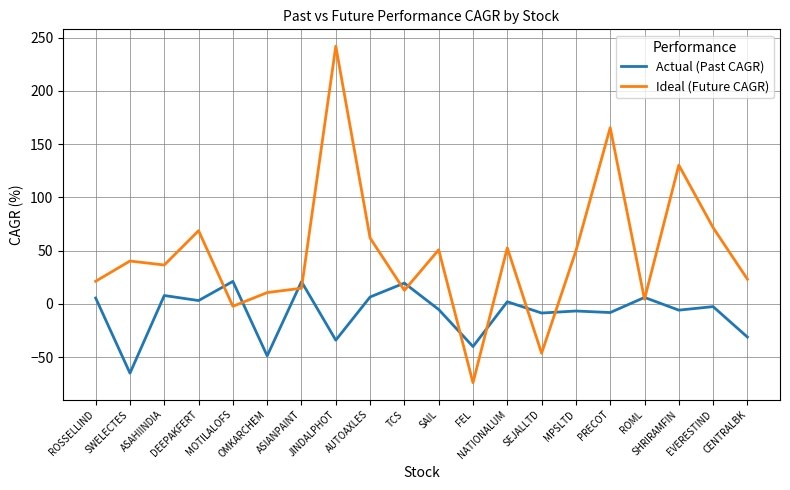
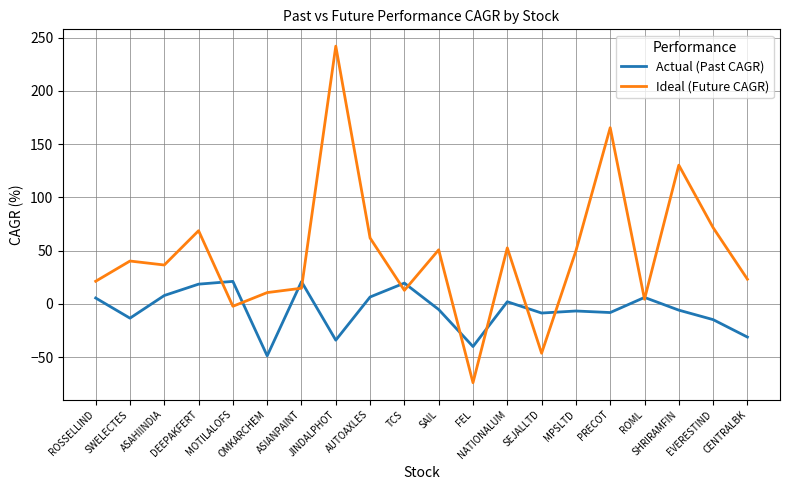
  {
    "Actual (Past CAGR)": {
      "ROSSELLIND": 6,
-     "SWELECTES": -65,
+     "SWELECTES": -13,
      "ASAHIINDIA": 8,
-     "DEEPAKFERT": 3,
+     "DEEPAKFERT": 19,
      "MOTILALOFS": 21,
      "OMKARCHEM": -49,
      "ASIANPAINT": 21,
      "JINDALPHOT": -34,
      "AUTOAXLES": 7,
      "TCS": 20,
      "SAIL": -5,
      "FEL": -40,
      "NATIONALUM": 2,
      "SEJALLTD": -9,
      "MPSLTD": -7,
      "PRECOT": -8,
      "SHRIRAMFIN": -6,
-     "EVERESTIND": -2,
+     "EVERESTIND": -15,
      "CENTRALBK": -31
    },
    "Ideal (Future CAGR)": {
      "ROSSELLIND": 21,
      "SWELECTES": 40,
      "ASAHIINDIA": 37,
      "DEEPAKFERT": 69,
      "MOTILALOFS": -2,
      "OMKARCHEM": 11,
      "ASIANPAINT": 15,
      "JINDALPHOT": 242,
      "AUTOAXLES": 62,
      "TCS": 13,
      "SAIL": 51,
      "FEL": -74,
      "NATIONALUM": 53,
      "SEJALLTD": -46,
      "MPSLTD": 50,
      "PRECOT": 165,
      "SHRIRAMFIN": 130,
      "EVERESTIND": 72,
      "CENTRALBK": 23
    }
  }
